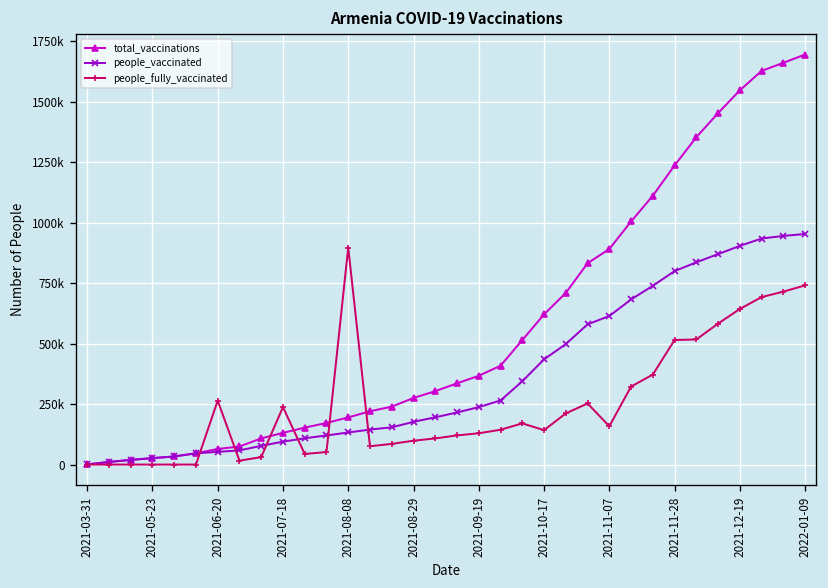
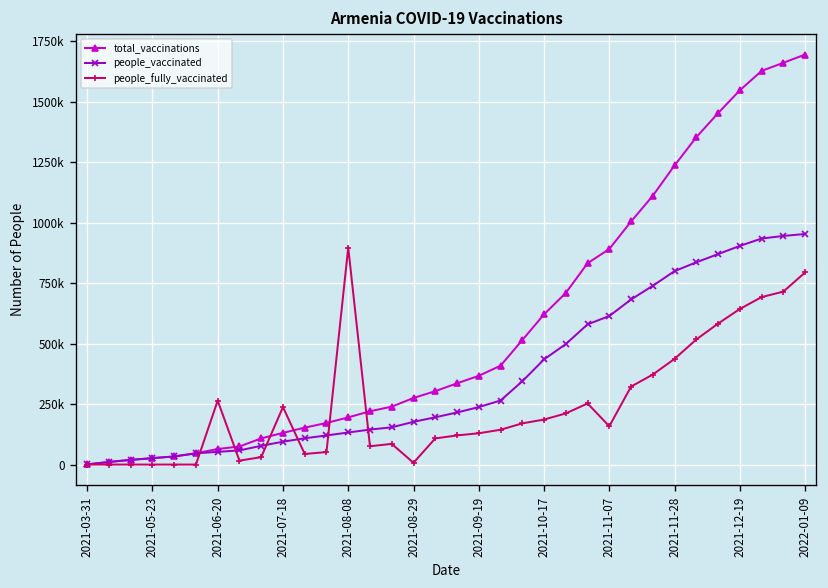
  {
    "people_fully_vaccinated": {
      "2021-05-23": 0,
      "2021-06-20": 260000,
      "2021-07-18": 240000,
      "2021-08-08": 900000,
-     "2021-08-29": 100000,
+     "2021-08-29": 10000,
      "2021-09-19": 130000,
-     "2021-10-17": 140000,
+     "2021-10-17": 190000,
      "2021-11-07": 160000,
-     "2021-11-28": 510000,
+     "2021-11-28": 440000,
      "2021-12-19": 640000,
-     "2022-01-09": 740000
+     "2022-01-09": 790000
    }
  }
